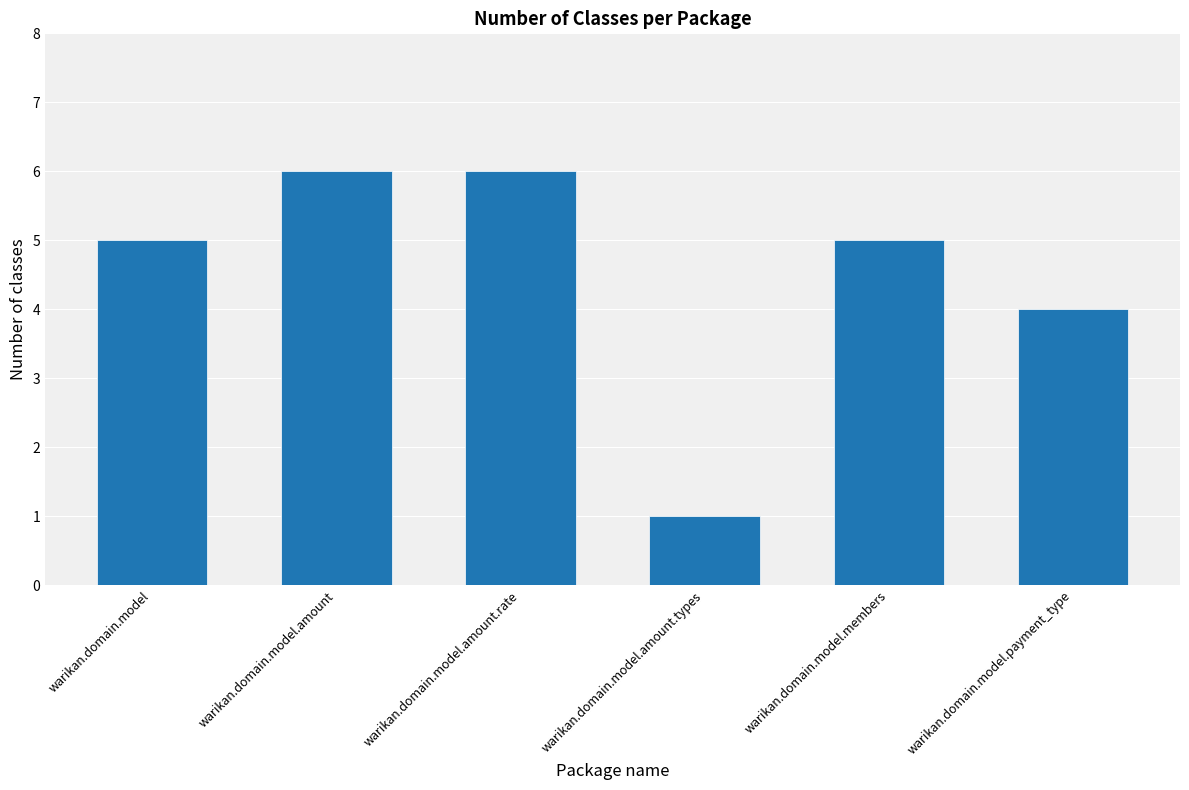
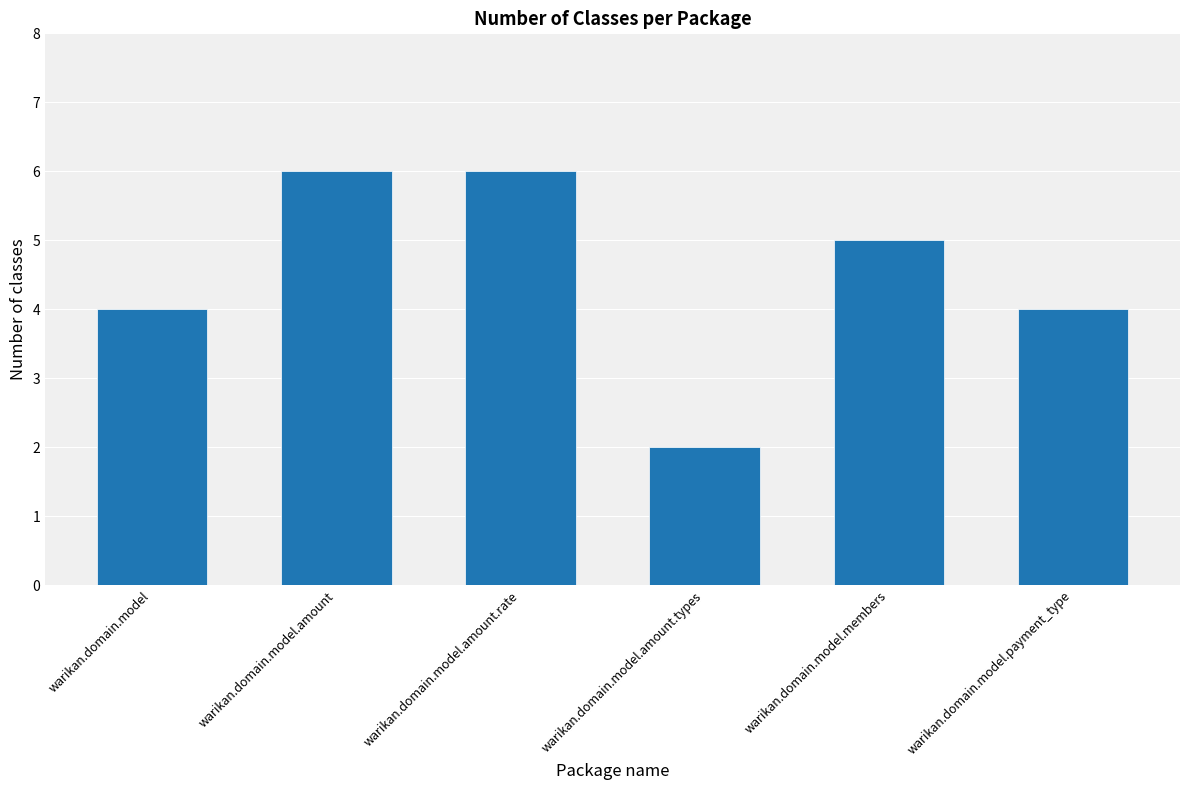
  {
-   "warikan.domain.model": 5,
+   "warikan.domain.model": 4,
    "warikan.domain.model.amount": 6,
    "warikan.domain.model.amount.rate": 6,
-   "warikan.domain.model.amount.types": 1,
+   "warikan.domain.model.amount.types": 2,
    "warikan.domain.model.members": 5,
    "warikan.domain.model.payment_type": 4
  }
